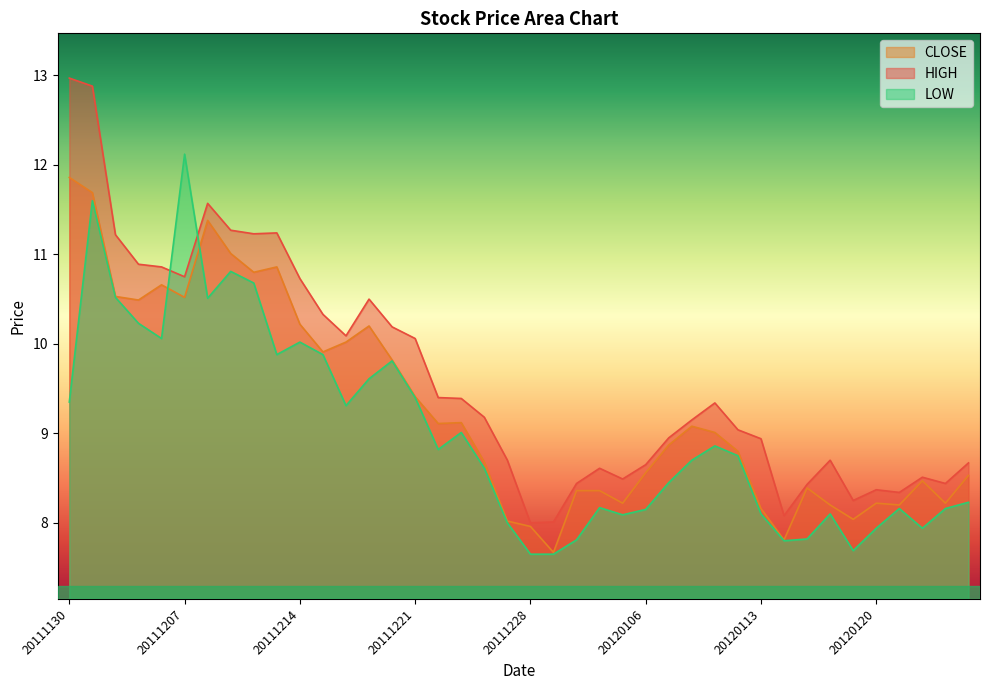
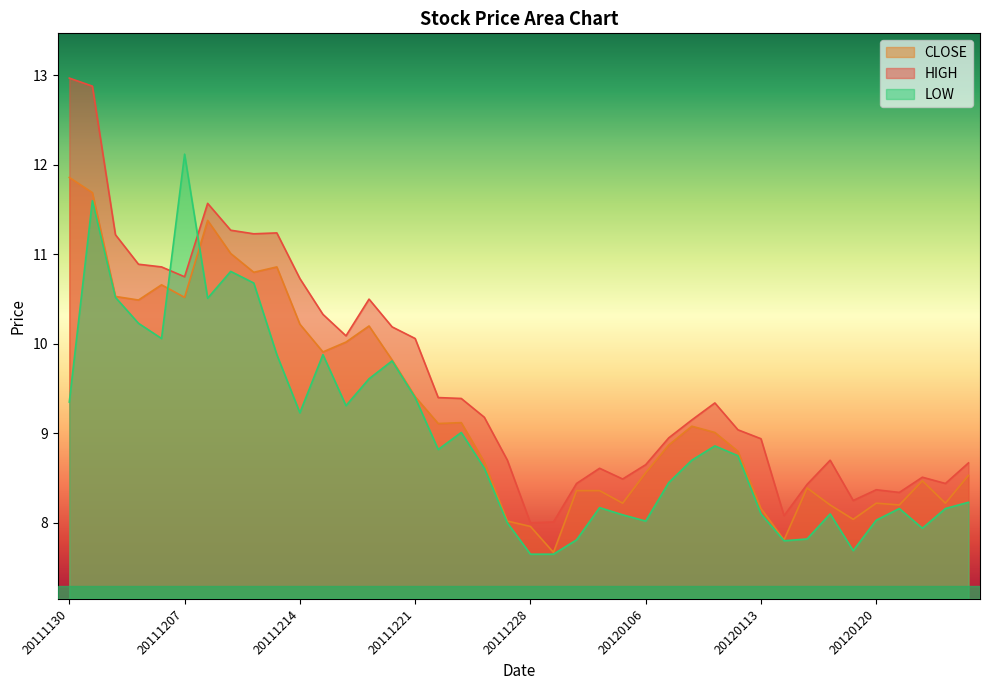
  {
    "LOW": {
      "20111130": 9.4,
      "20111207": 12.1,
-     "20111214": 10.0,
+     "20111214": 9.2,
      "20111228": 7.7,
-     "20120106": 8.2,
+     "20120106": 8.0,
      "20120113": 8.1,
-     "20120120": 7.9
+     "20120120": 8.0
    }
  }
